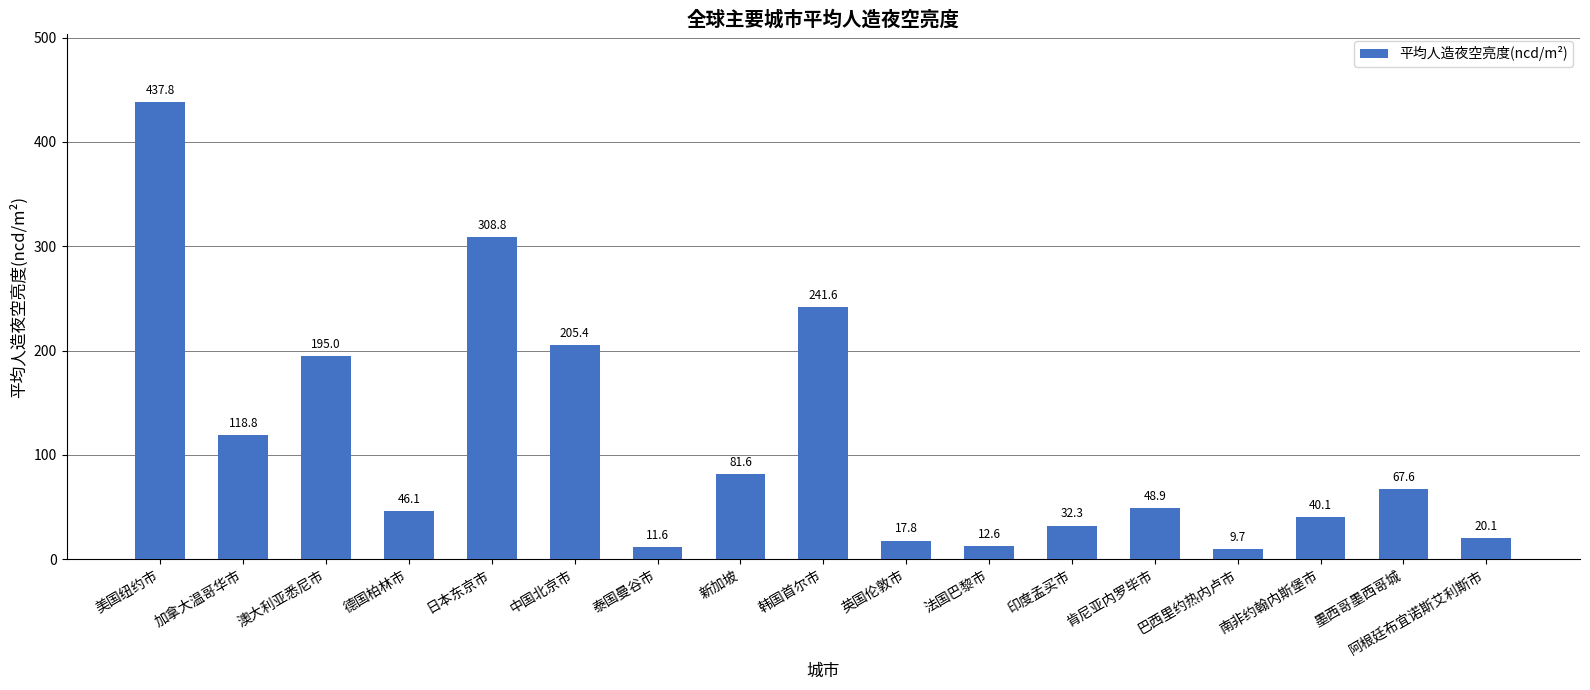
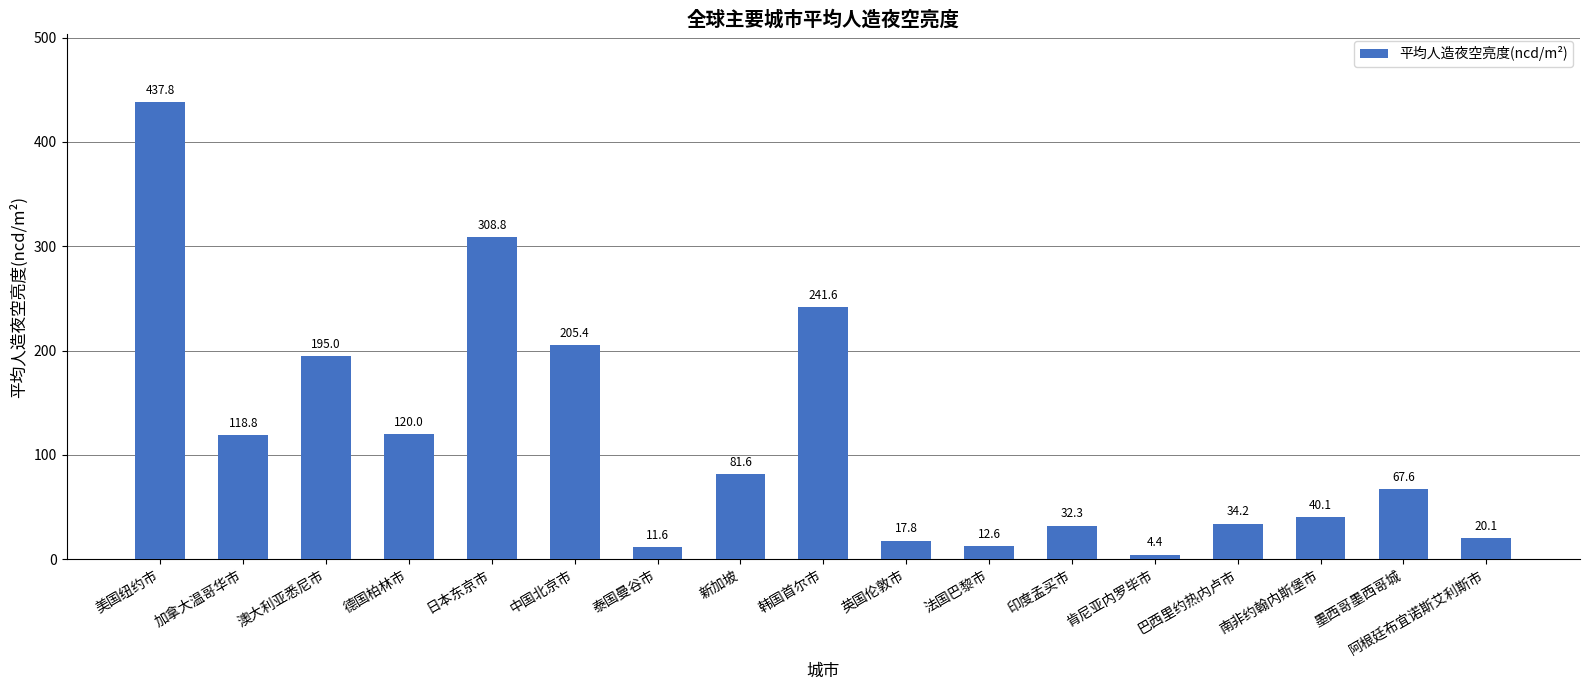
  {
    "美国纽约市": 437.8,
    "加拿大温哥华市": 118.8,
    "澳大利亚悉尼市": 195.0,
-   "德国柏林市": 46.1,
+   "德国柏林市": 120.0,
    "日本东京市": 308.8,
    "中国北京市": 205.4,
    "泰国曼谷市": 11.6,
    "新加坡": 81.6,
    "韩国首尔市": 241.6,
    "英国伦敦市": 17.8,
    "法国巴黎市": 12.6,
    "印度孟买市": 32.3,
-   "肯尼亚内罗毕市": 48.9,
-   "巴西里约热内卢市": 9.7,
+   "肯尼亚内罗毕市": 4.4,
+   "巴西里约热内卢市": 34.2,
    "南非约翰内斯堡市": 40.1,
    "墨西哥墨西哥城": 67.6,
    "阿根廷布宜诺斯艾利斯市": 20.1
  }
